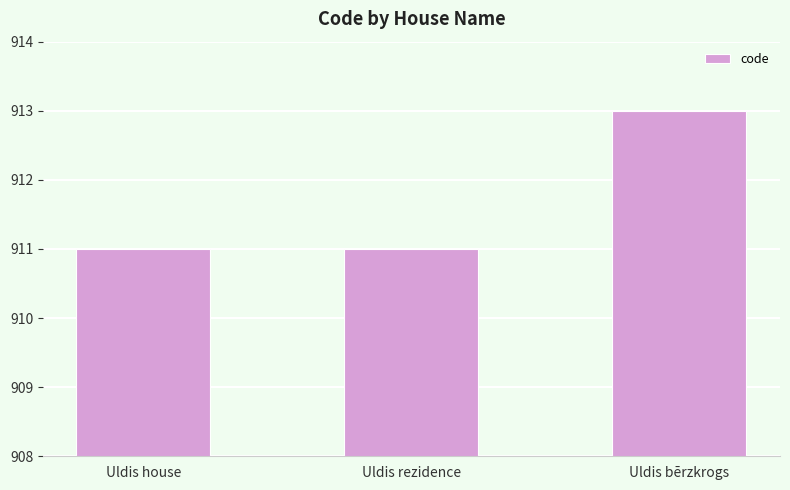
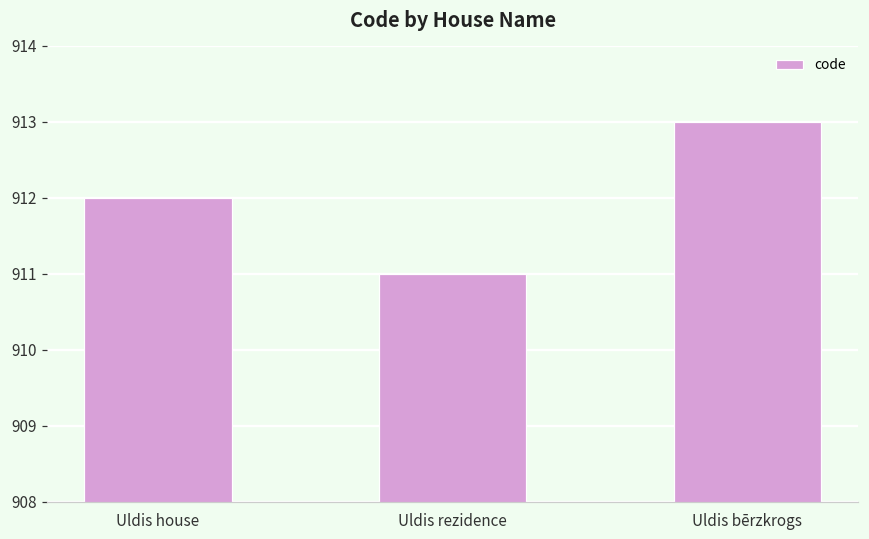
  {
-   "Uldis house": 911,
+   "Uldis house": 912,
    "Uldis rezidence": 911,
    "Uldis bērzkrogs": 913
  }
